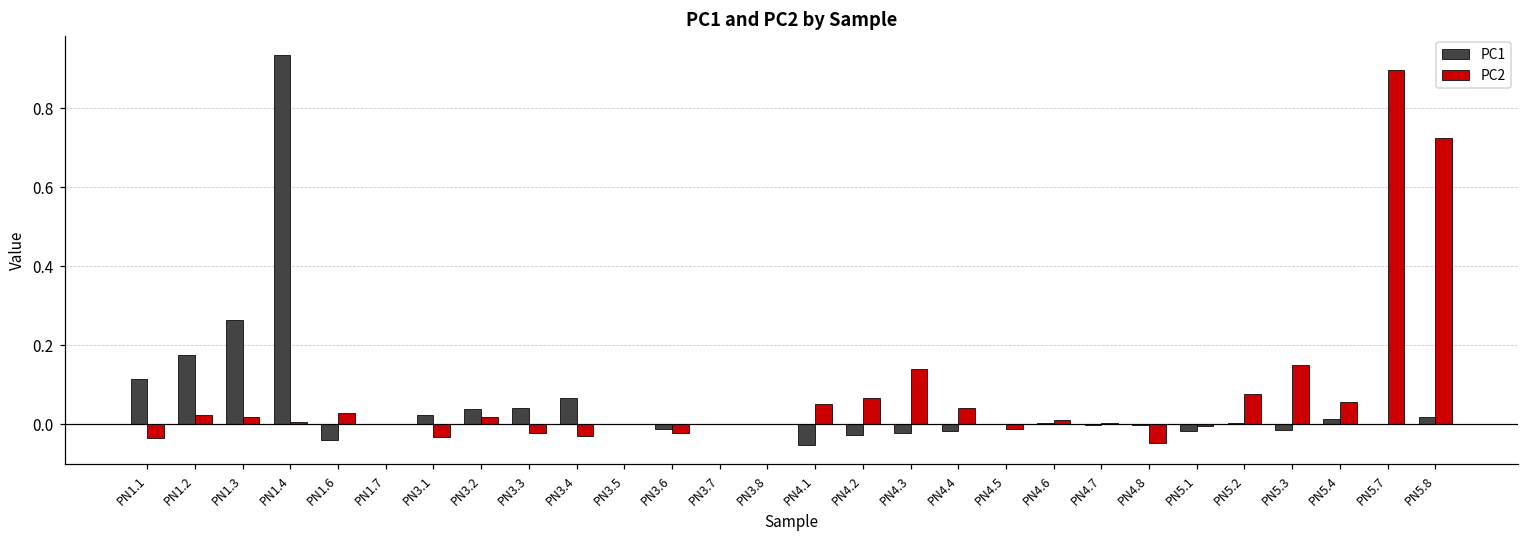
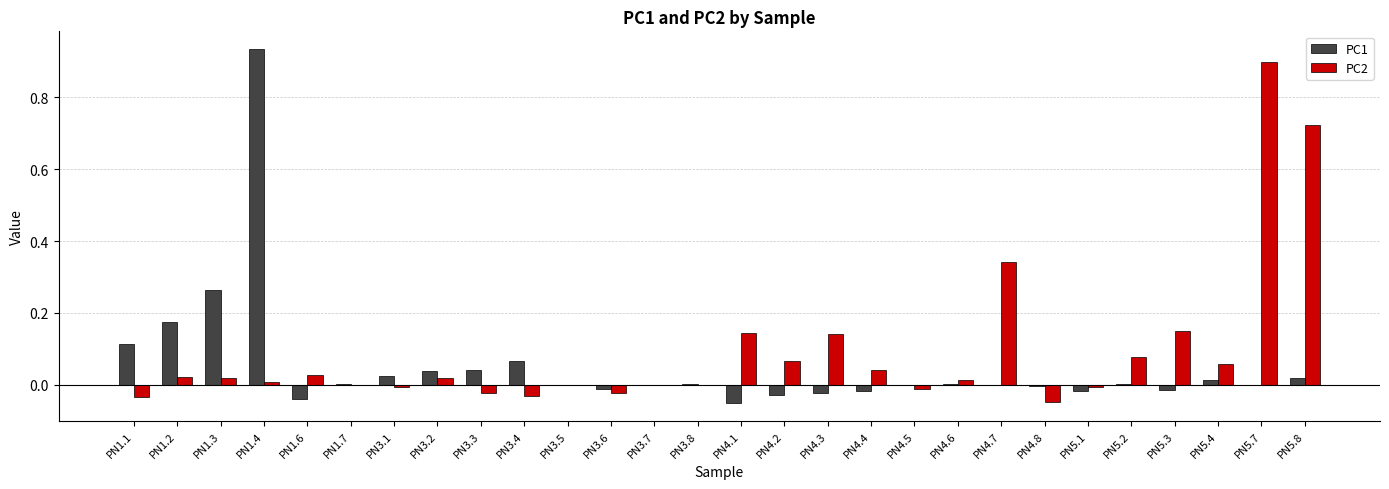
  {
    "PC1": {
      "PN1.1": 0.11,
      "PN1.2": 0.17,
      "PN1.3": 0.26,
      "PN1.4": 0.93,
      "PN1.6": -0.04,
      "PN3.1": 0.02,
      "PN3.2": 0.04,
      "PN3.3": 0.04,
      "PN3.4": 0.07,
      "PN3.6": -0.01,
      "PN4.1": -0.05,
      "PN4.2": -0.03,
      "PN4.3": -0.02,
      "PN4.4": -0.02,
      "PN5.1": -0.02,
      "PN5.3": -0.01,
      "PN5.4": 0.01,
      "PN5.8": 0.02
    },
    "PC2": {
      "PN1.1": -0.03,
      "PN1.2": 0.02,
      "PN1.3": 0.02,
      "PN1.6": 0.03,
-     "PN3.1": -0.03,
+     "PN3.1": -0.01,
      "PN3.2": 0.02,
      "PN3.3": -0.02,
      "PN3.4": -0.03,
      "PN3.6": -0.02,
-     "PN4.1": 0.05,
+     "PN4.1": 0.14,
      "PN4.2": 0.07,
      "PN4.3": 0.14,
      "PN4.4": 0.04,
      "PN4.5": -0.01,
      "PN4.6": 0.01,
-     "PN4.7": 0.00,
+     "PN4.7": 0.34,
      "PN4.8": -0.05,
      "PN5.2": 0.08,
      "PN5.3": 0.15,
      "PN5.4": 0.06,
      "PN5.7": 0.90,
      "PN5.8": 0.72
    }
  }
